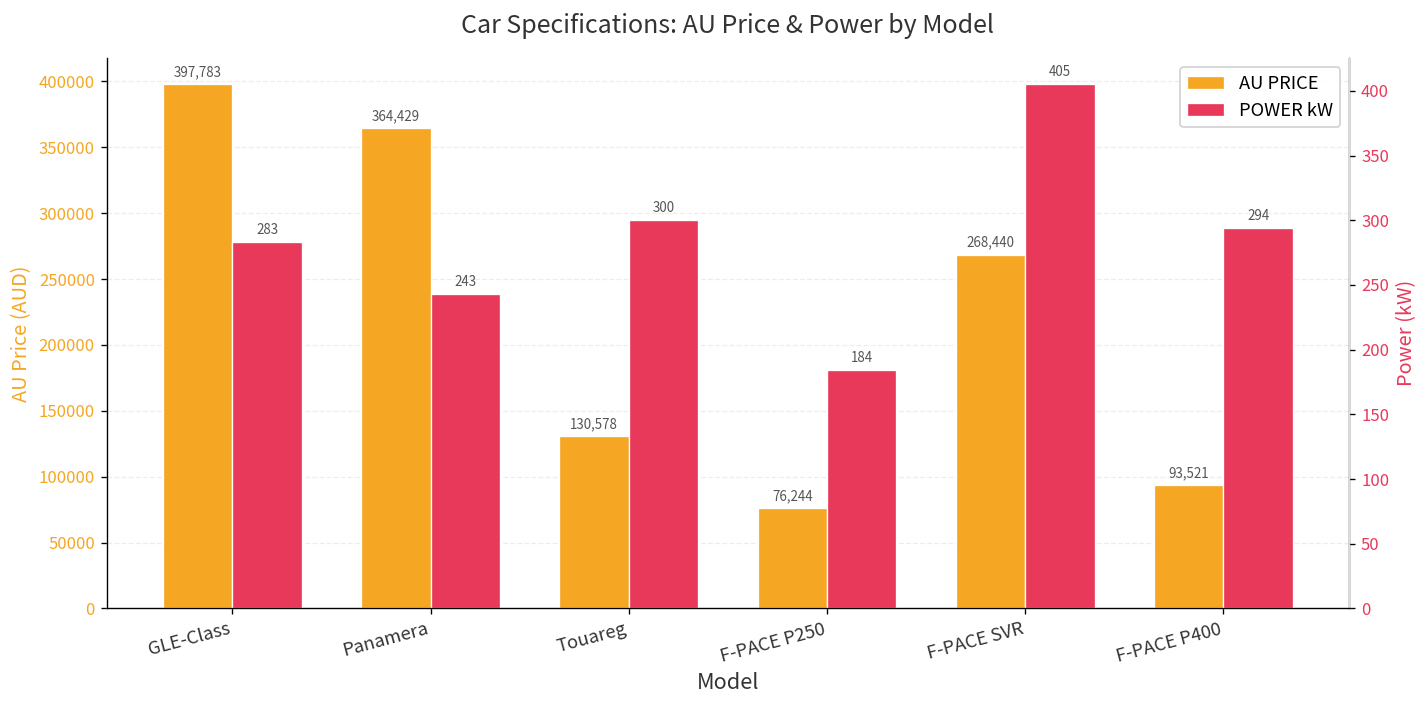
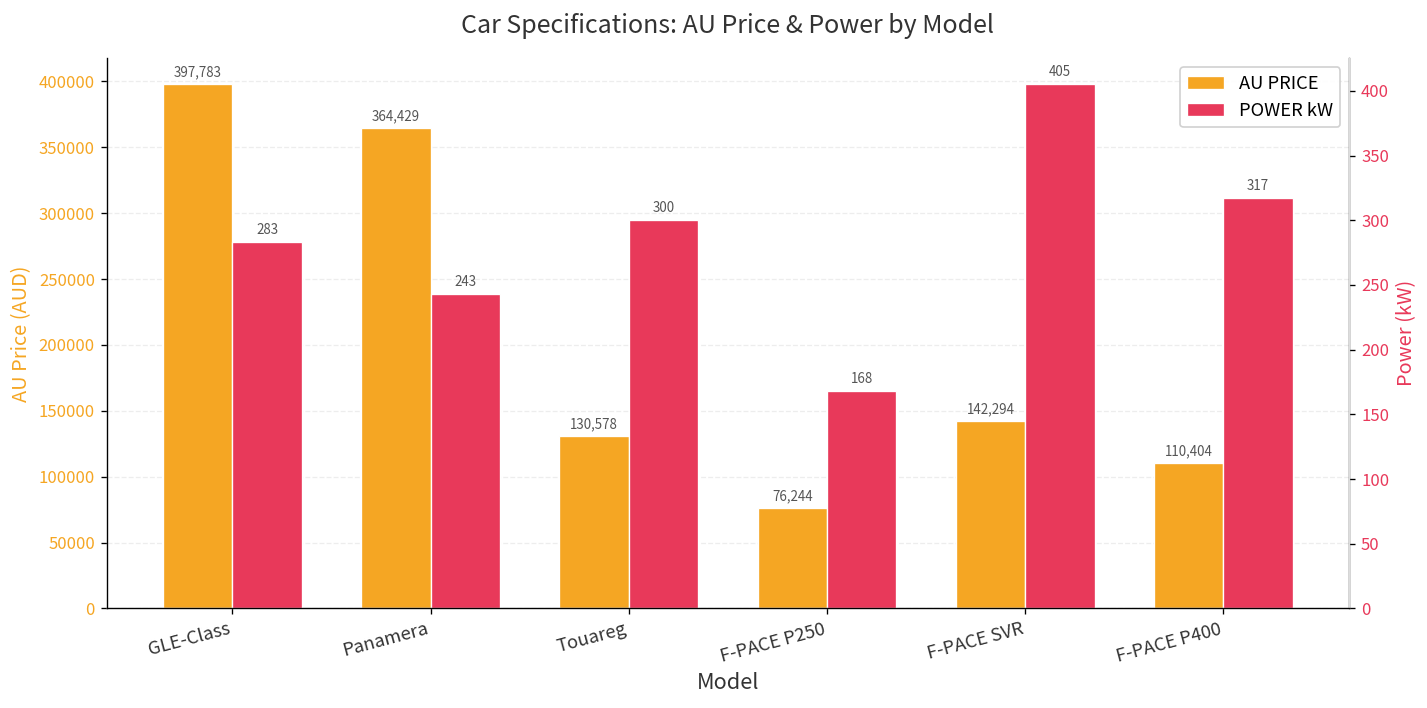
  {
    "AU PRICE": {
      "GLE-Class": "397,783",
      "Panamera": "364,429",
      "Touareg": "130,578",
      "F-PACE P250": "76,244",
-     "F-PACE SVR": "268,440",
-     "F-PACE P400": "93,521"
+     "F-PACE SVR": "142,294",
+     "F-PACE P400": "110,404"
    },
    "POWER kW": {
      "GLE-Class": "283",
      "Panamera": "243",
      "Touareg": "300",
-     "F-PACE P250": "184",
+     "F-PACE P250": "168",
      "F-PACE SVR": "405",
-     "F-PACE P400": "294"
+     "F-PACE P400": "317"
    }
  }
